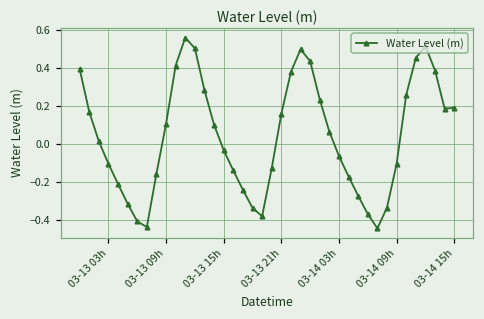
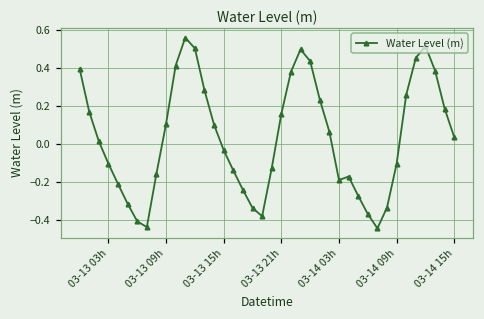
  {
    "03-13 03h": -0.11,
    "03-13 09h": 0.10,
    "03-13 15h": -0.03,
    "03-13 21h": 0.16,
-   "03-14 03h": -0.07,
+   "03-14 03h": -0.19,
    "03-14 09h": -0.11,
-   "03-14 15h": 0.19
+   "03-14 15h": 0.03
  }
